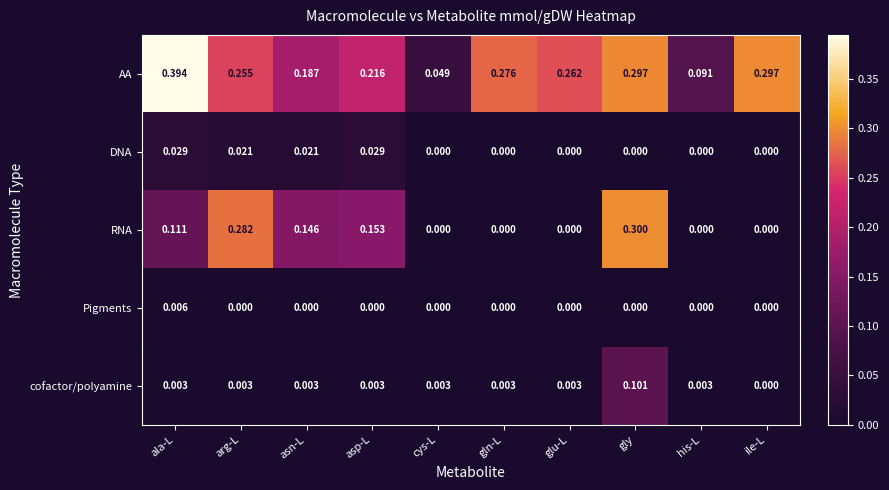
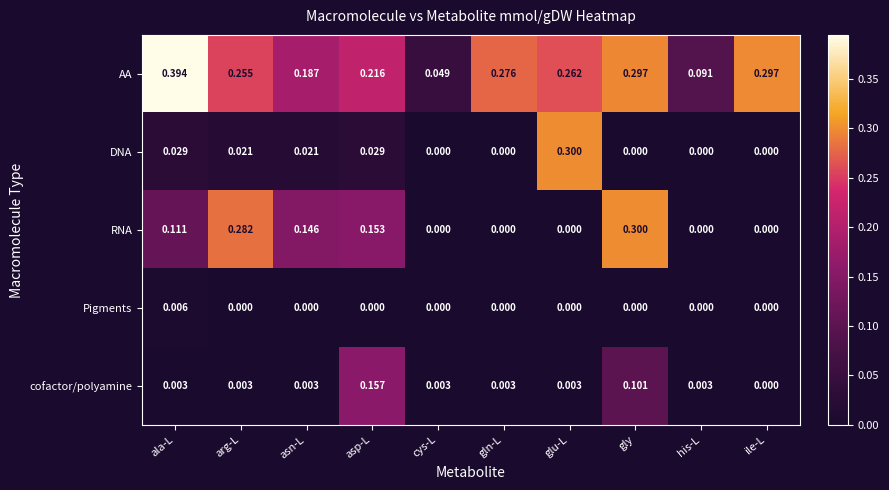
  {
    "AA": {
      "ala-L": 0.394,
      "arg-L": 0.255,
      "asn-L": 0.187,
      "asp-L": 0.216,
      "cys-L": 0.049,
      "gln-L": 0.276,
      "glu-L": 0.262,
      "gly": 0.297,
      "his-L": 0.091,
      "ile-L": 0.297
    },
    "DNA": {
      "ala-L": 0.029,
      "arg-L": 0.021,
      "asn-L": 0.021,
      "asp-L": 0.029,
      "cys-L": 0.000,
      "gln-L": 0.000,
-     "glu-L": 0.000,
+     "glu-L": 0.300,
      "gly": 0.000,
      "his-L": 0.000,
      "ile-L": 0.000
    },
    "RNA": {
      "ala-L": 0.111,
      "arg-L": 0.282,
      "asn-L": 0.146,
      "asp-L": 0.153,
      "cys-L": 0.000,
      "gln-L": 0.000,
      "glu-L": 0.000,
      "gly": 0.300,
      "his-L": 0.000,
      "ile-L": 0.000
    },
    "Pigments": {
      "ala-L": 0.006,
      "arg-L": 0.000,
      "asn-L": 0.000,
      "asp-L": 0.000,
      "cys-L": 0.000,
      "gln-L": 0.000,
      "glu-L": 0.000,
      "gly": 0.000,
      "his-L": 0.000,
      "ile-L": 0.000
    },
    "cofactor/polyamine": {
      "ala-L": 0.003,
      "arg-L": 0.003,
      "asn-L": 0.003,
-     "asp-L": 0.003,
+     "asp-L": 0.157,
      "cys-L": 0.003,
      "gln-L": 0.003,
      "glu-L": 0.003,
      "gly": 0.101,
      "his-L": 0.003,
      "ile-L": 0.000
    }
  }
